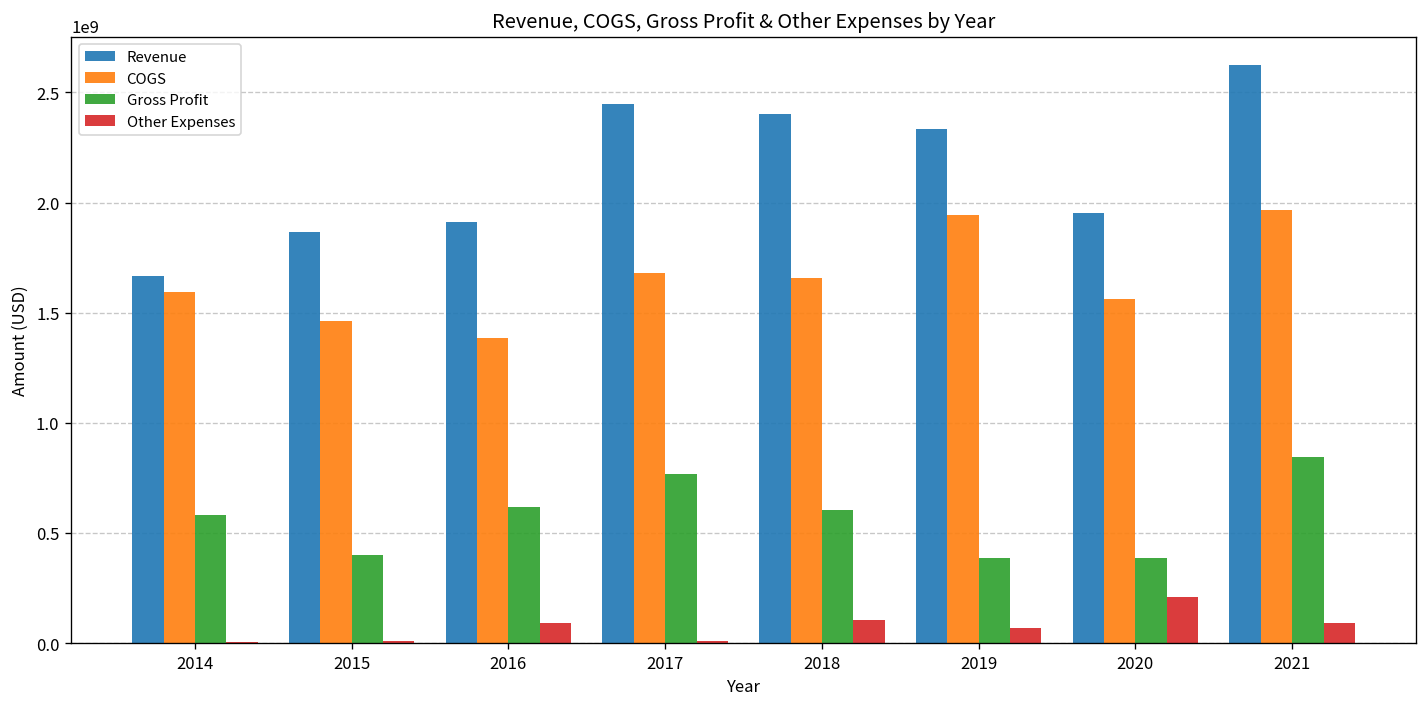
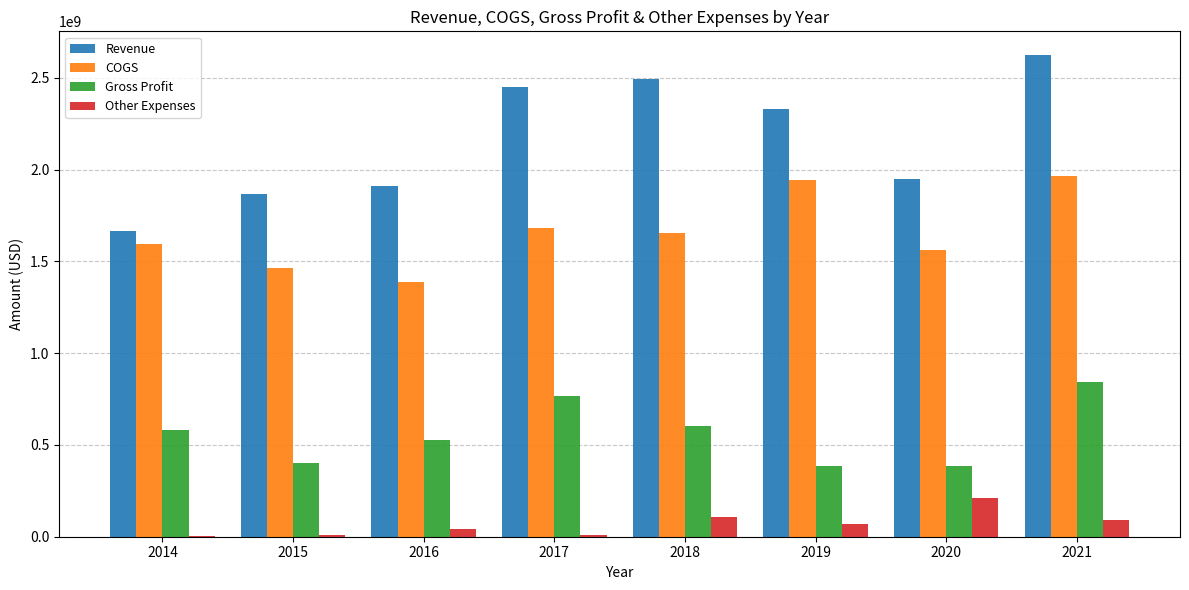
  {
    "Revenue": {
      "2014": 1670000000,
      "2015": 1870000000,
      "2016": 1910000000,
      "2017": 2450000000,
-     "2018": 2400000000,
+     "2018": 2490000000,
      "2019": 2330000000,
      "2020": 1950000000,
      "2021": 2620000000
    },
    "COGS": {
      "2014": 1590000000,
      "2015": 1460000000,
      "2016": 1390000000,
      "2017": 1680000000,
      "2018": 1660000000,
      "2019": 1940000000,
      "2020": 1560000000,
      "2021": 1970000000
    },
    "Gross Profit": {
      "2014": 580000000,
      "2015": 400000000,
-     "2016": 620000000,
+     "2016": 530000000,
      "2017": 770000000,
      "2018": 600000000,
      "2019": 390000000,
      "2020": 390000000,
      "2021": 840000000
    },
    "Other Expenses": {
-     "2016": 90000000,
+     "2016": 40000000,
      "2018": 110000000,
      "2019": 70000000,
      "2020": 210000000,
      "2021": 90000000
    }
  }
